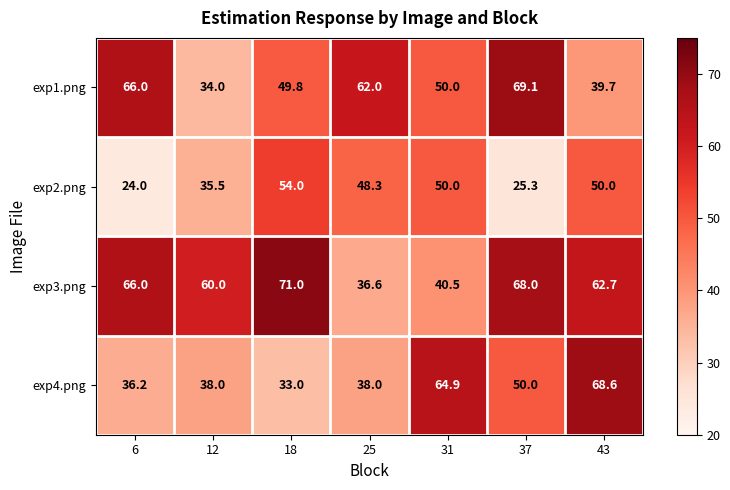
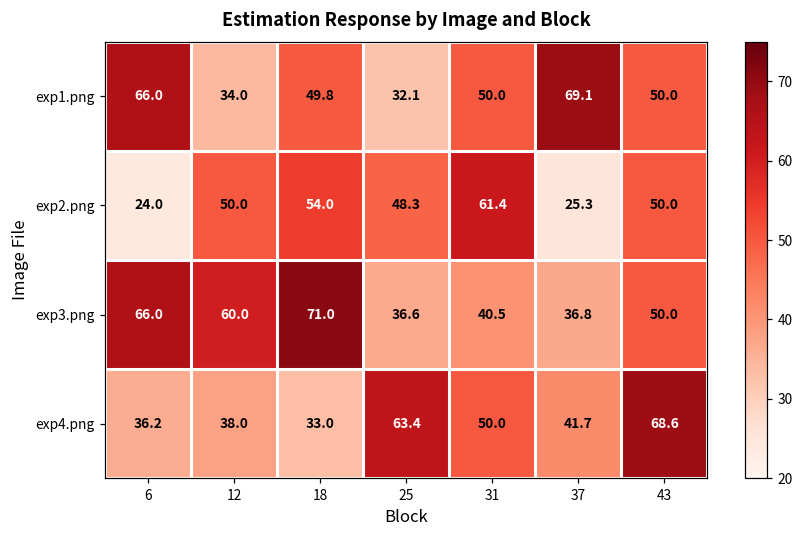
  {
    "exp1.png": {
      "6": 66.0,
      "12": 34.0,
      "18": 49.8,
-     "25": 62.0,
+     "25": 32.1,
      "31": 50.0,
      "37": 69.1,
-     "43": 39.7
+     "43": 50.0
    },
    "exp2.png": {
      "6": 24.0,
-     "12": 35.5,
+     "12": 50.0,
      "18": 54.0,
      "25": 48.3,
-     "31": 50.0,
+     "31": 61.4,
      "37": 25.3,
      "43": 50.0
    },
    "exp3.png": {
      "6": 66.0,
      "12": 60.0,
      "18": 71.0,
      "25": 36.6,
      "31": 40.5,
-     "37": 68.0,
-     "43": 62.7
+     "37": 36.8,
+     "43": 50.0
    },
    "exp4.png": {
      "6": 36.2,
      "12": 38.0,
      "18": 33.0,
-     "25": 38.0,
-     "31": 64.9,
-     "37": 50.0,
+     "25": 63.4,
+     "31": 50.0,
+     "37": 41.7,
      "43": 68.6
    }
  }
